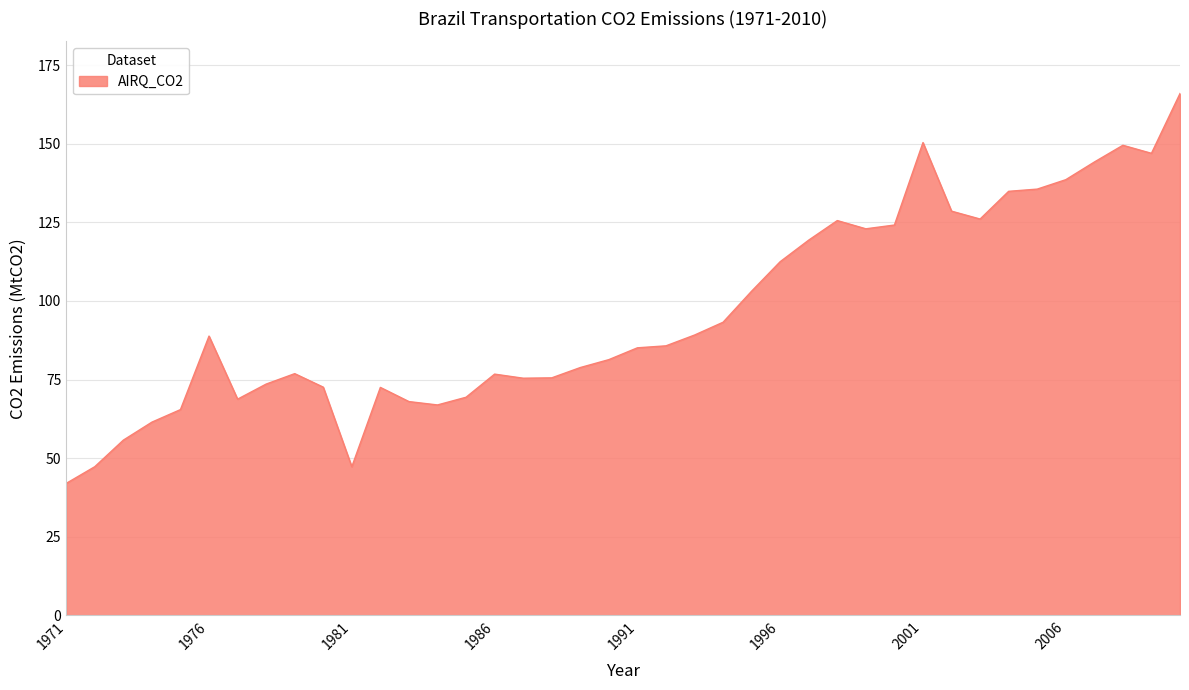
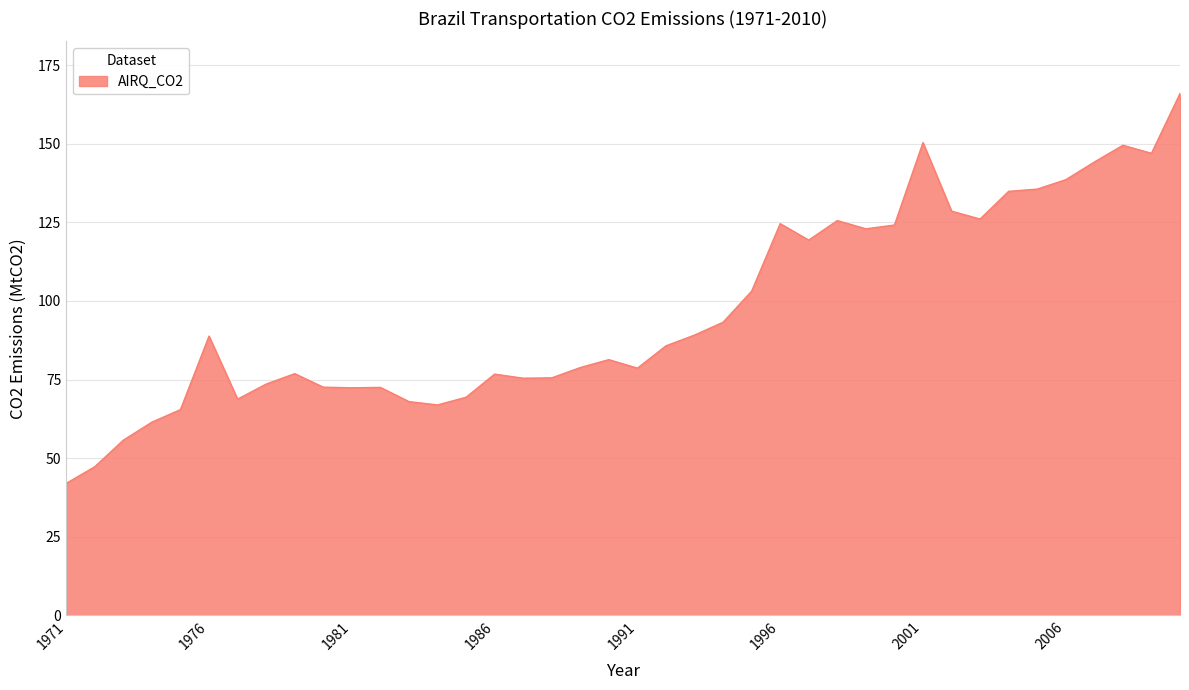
  {
    "1971": 42,
    "1976": 89,
-   "1981": 47,
+   "1981": 72,
    "1986": 77,
-   "1991": 85,
-   "1996": 113,
+   "1991": 79,
+   "1996": 125,
    "2001": 150,
    "2006": 139
  }
